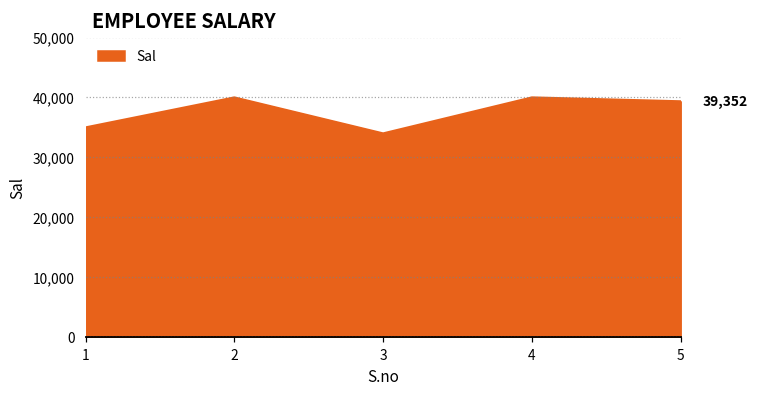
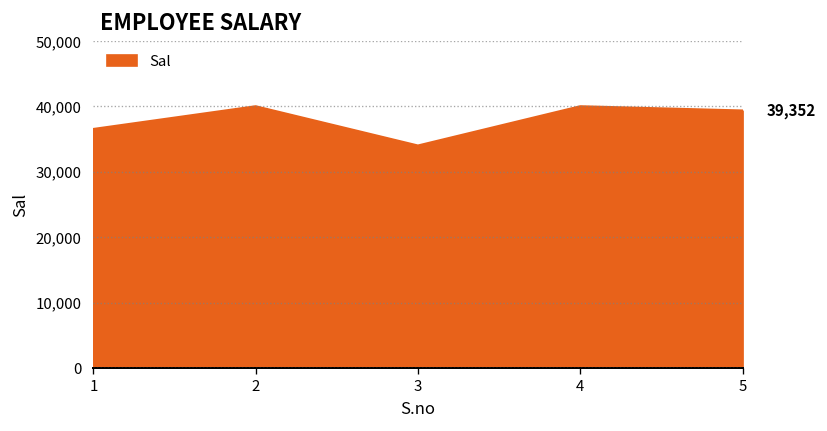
  {
-   "1": "35,000",
+   "1": "37,000",
    "2": "40,000",
    "3": "34,000",
    "4": "40,000"
  }
